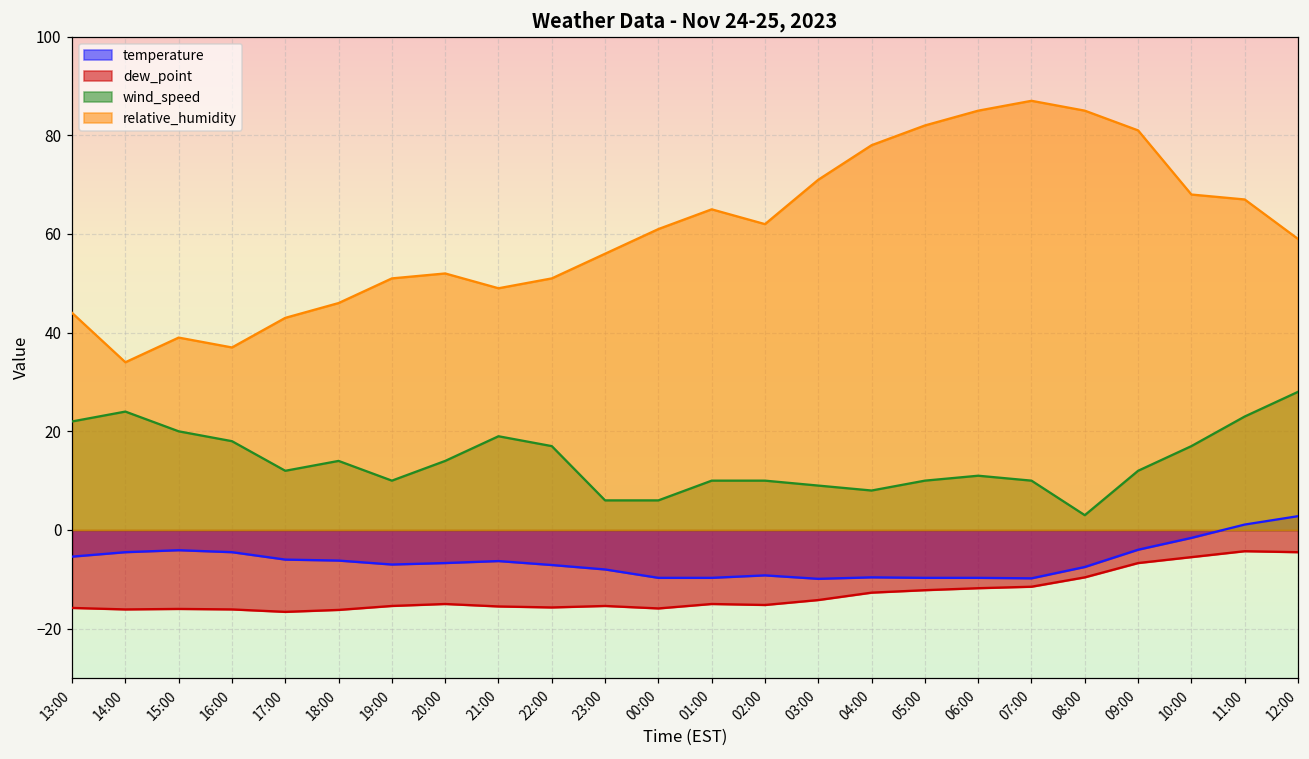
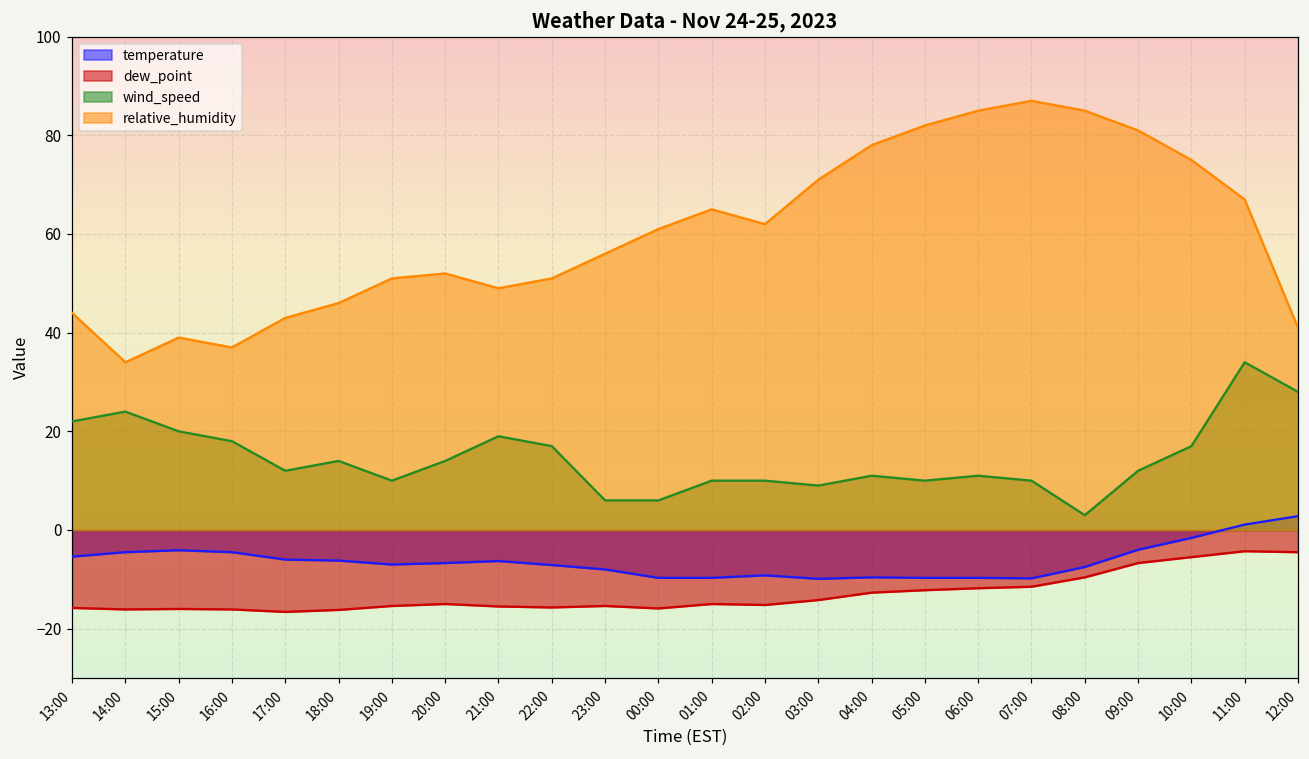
  {
    "wind_speed": {
      "13:00": 22,
      "14:00": 24,
      "15:00": 20,
      "16:00": 18,
      "17:00": 12,
      "18:00": 14,
      "19:00": 10,
      "20:00": 14,
      "21:00": 19,
      "22:00": 17,
      "23:00": 6,
      "00:00": 6,
      "01:00": 10,
      "02:00": 10,
      "03:00": 9,
-     "04:00": 8,
+     "04:00": 11,
      "05:00": 10,
      "06:00": 11,
      "07:00": 10,
      "08:00": 3,
      "09:00": 12,
      "10:00": 17,
-     "11:00": 23,
+     "11:00": 34,
      "12:00": 28
    },
    "relative_humidity": {
      "13:00": 44,
      "14:00": 34,
      "15:00": 39,
      "16:00": 37,
      "17:00": 43,
      "18:00": 46,
      "19:00": 51,
      "20:00": 52,
      "21:00": 49,
      "22:00": 51,
      "23:00": 56,
      "00:00": 61,
      "01:00": 65,
      "02:00": 62,
      "03:00": 71,
      "04:00": 78,
      "05:00": 82,
      "06:00": 85,
      "07:00": 87,
      "08:00": 85,
      "09:00": 81,
-     "10:00": 68,
+     "10:00": 75,
      "11:00": 67,
-     "12:00": 59
+     "12:00": 41
    }
  }
